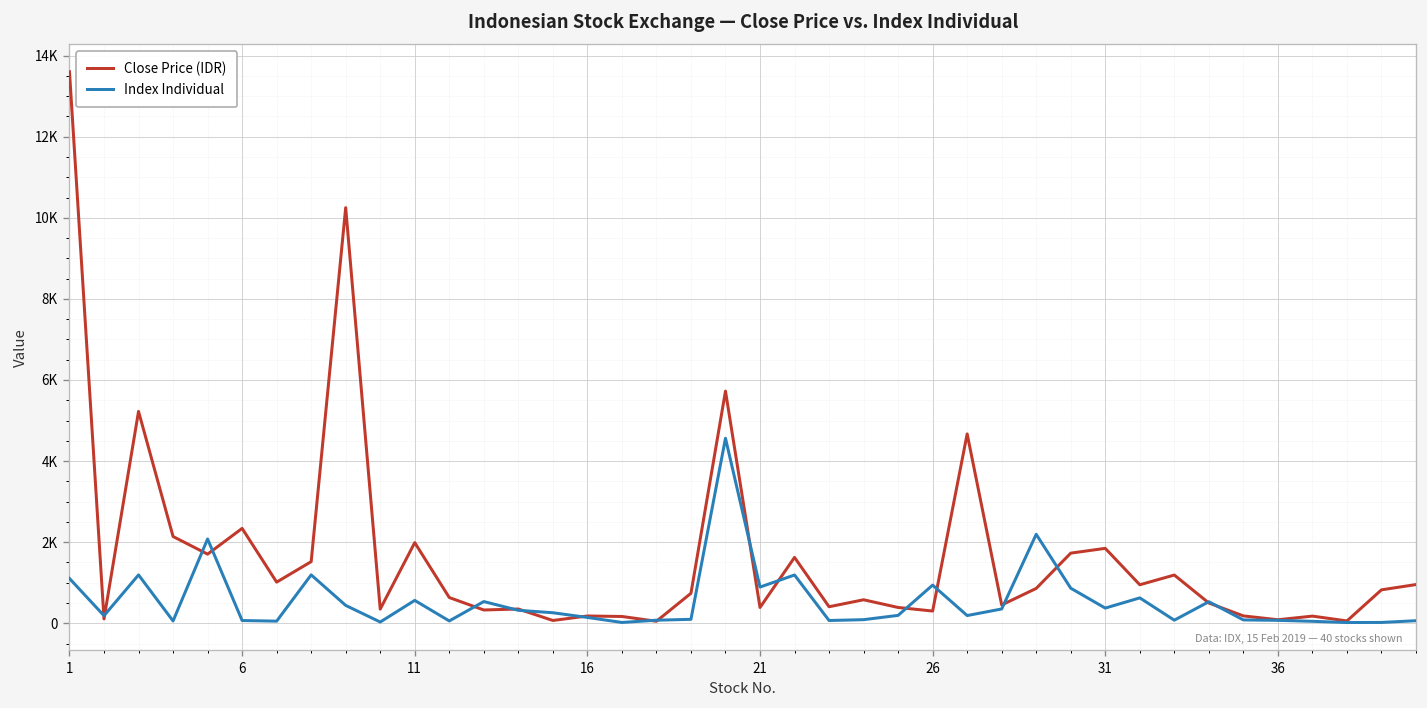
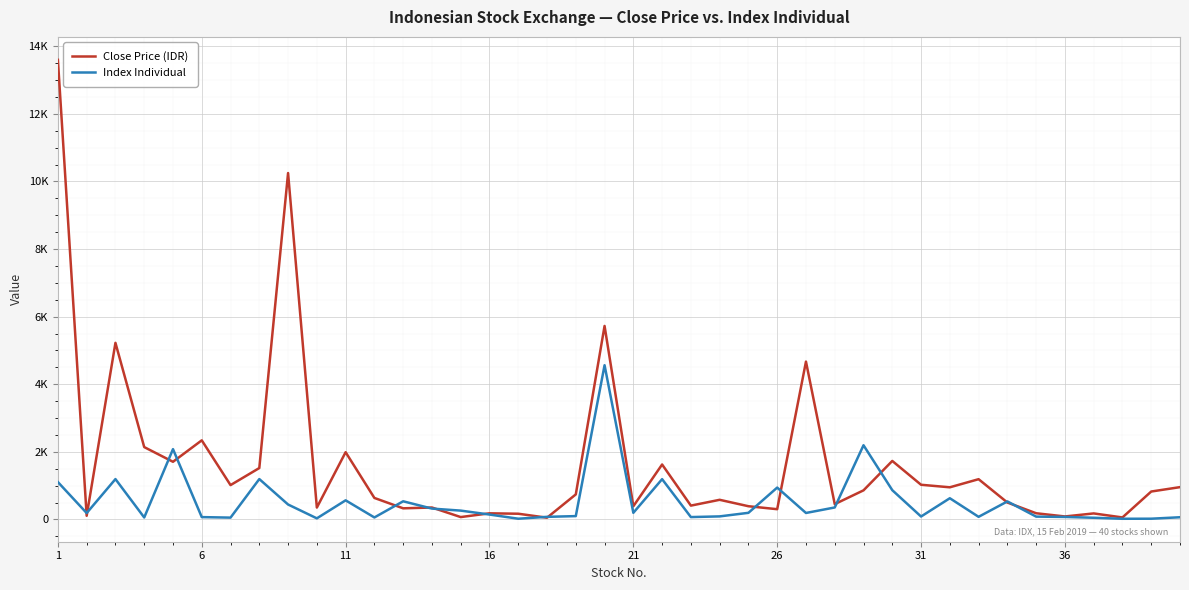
  {
    "Close Price (IDR)": {
      "1": 13600,
      "6": 2300,
      "11": 2000,
      "21": 400,
      "26": 300,
-     "31": 1800
+     "31": 1000
    },
    "Index Individual": {
      "1": 1100,
      "6": 100,
      "11": 600,
-     "21": 900,
+     "21": 200,
      "26": 900,
-     "31": 400
+     "31": 100
    }
  }
